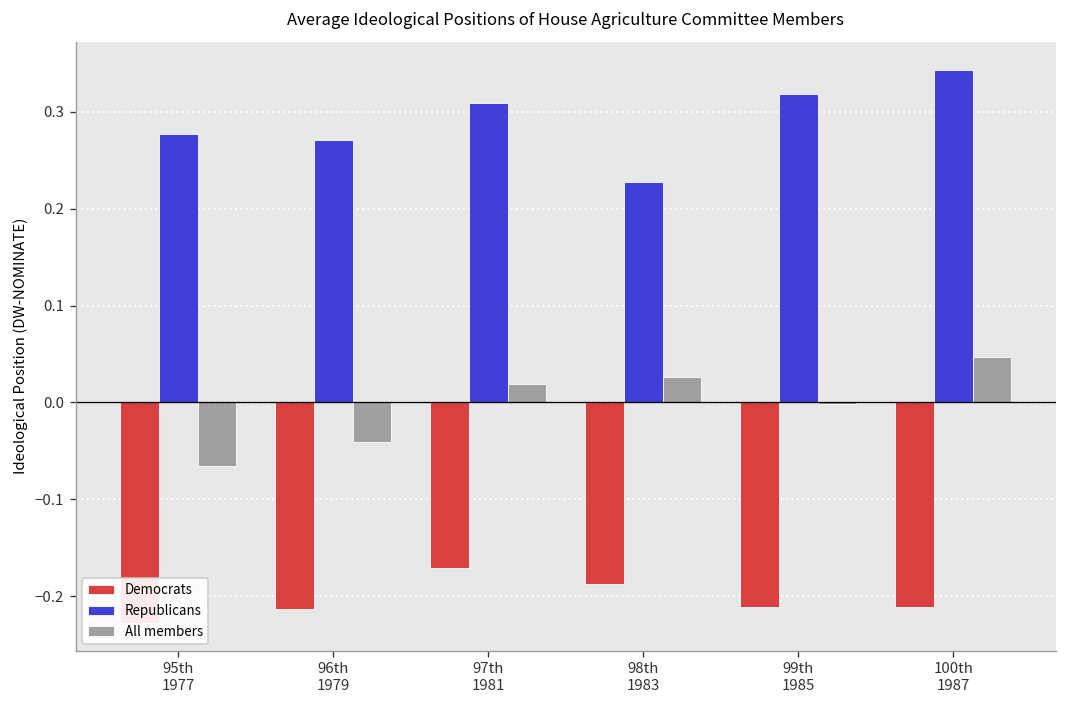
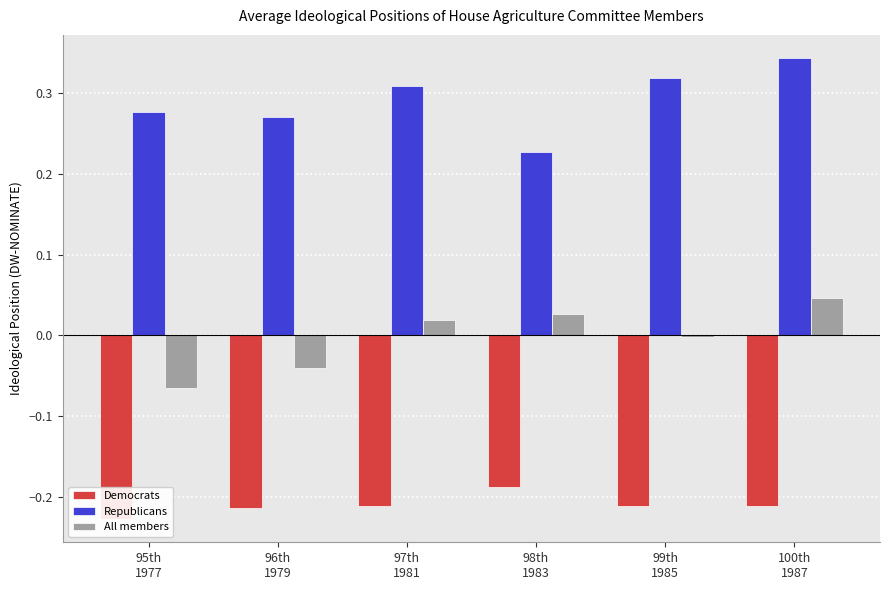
  {
    "Democrats": {
      "96th 1979": -0.21,
-     "97th 1981": -0.17,
+     "97th 1981": -0.21,
      "98th 1983": -0.19,
      "99th 1985": -0.21,
      "100th 1987": -0.21
    },
    "Republicans": {
      "95th 1977": 0.28,
      "96th 1979": 0.27,
      "97th 1981": 0.31,
      "98th 1983": 0.23,
      "99th 1985": 0.32,
      "100th 1987": 0.34
    },
    "All members": {
      "95th 1977": -0.07,
      "96th 1979": -0.04,
      "97th 1981": 0.02,
      "98th 1983": 0.03,
      "100th 1987": 0.05
    }
  }
